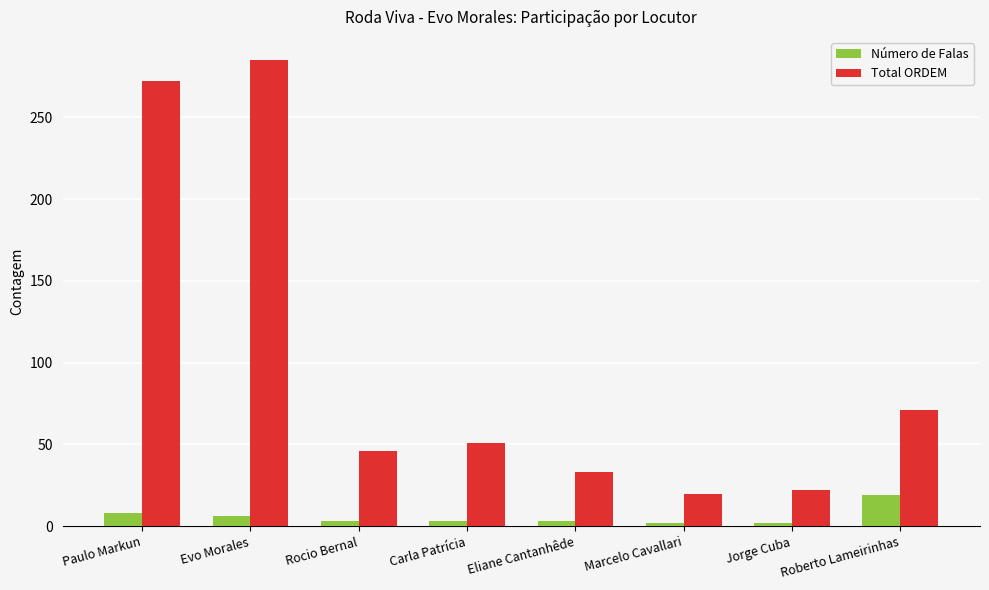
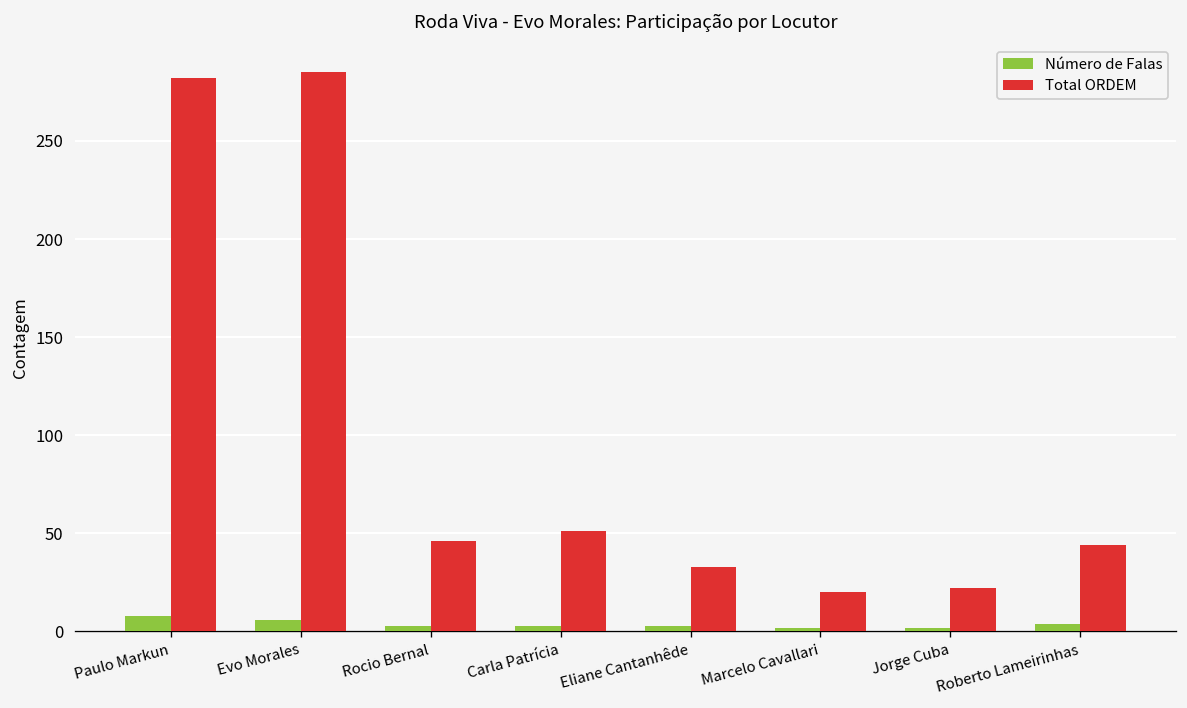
  {
    "Número de Falas": {
      "Paulo Markun": 8,
      "Evo Morales": 6,
      "Rocio Bernal": 3,
      "Carla Patrícia": 3,
      "Eliane Cantanhêde": 3,
      "Marcelo Cavallari": 2,
      "Jorge Cuba": 2,
-     "Roberto Lameirinhas": 19
+     "Roberto Lameirinhas": 4
    },
    "Total ORDEM": {
-     "Paulo Markun": 272,
+     "Paulo Markun": 282,
      "Evo Morales": 285,
      "Rocio Bernal": 46,
      "Carla Patrícia": 51,
      "Eliane Cantanhêde": 33,
      "Marcelo Cavallari": 20,
      "Jorge Cuba": 22,
-     "Roberto Lameirinhas": 71
+     "Roberto Lameirinhas": 44
    }
  }
